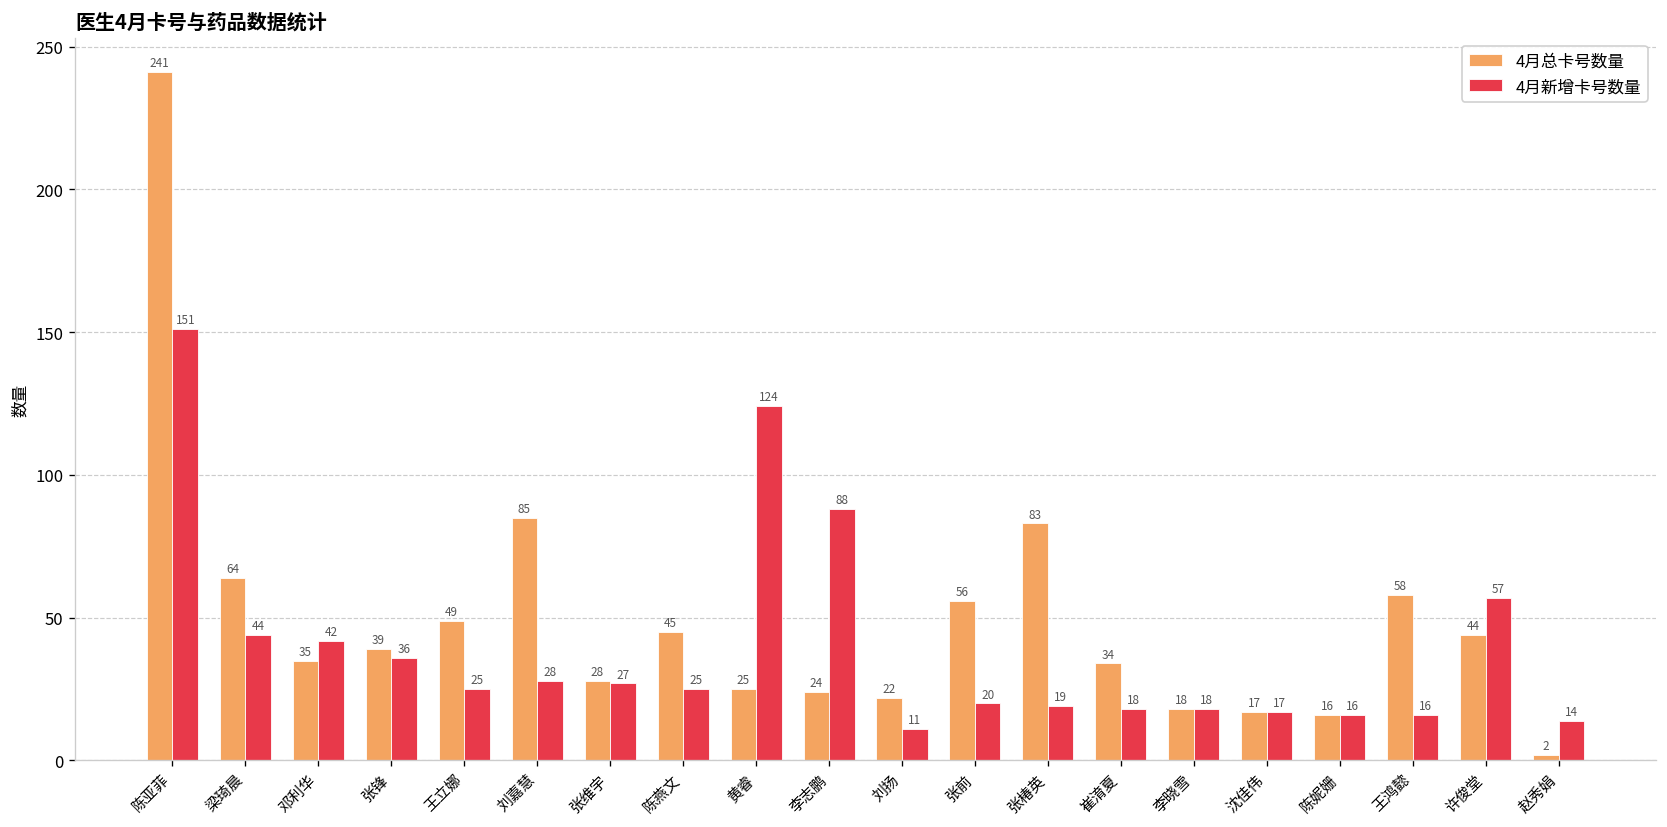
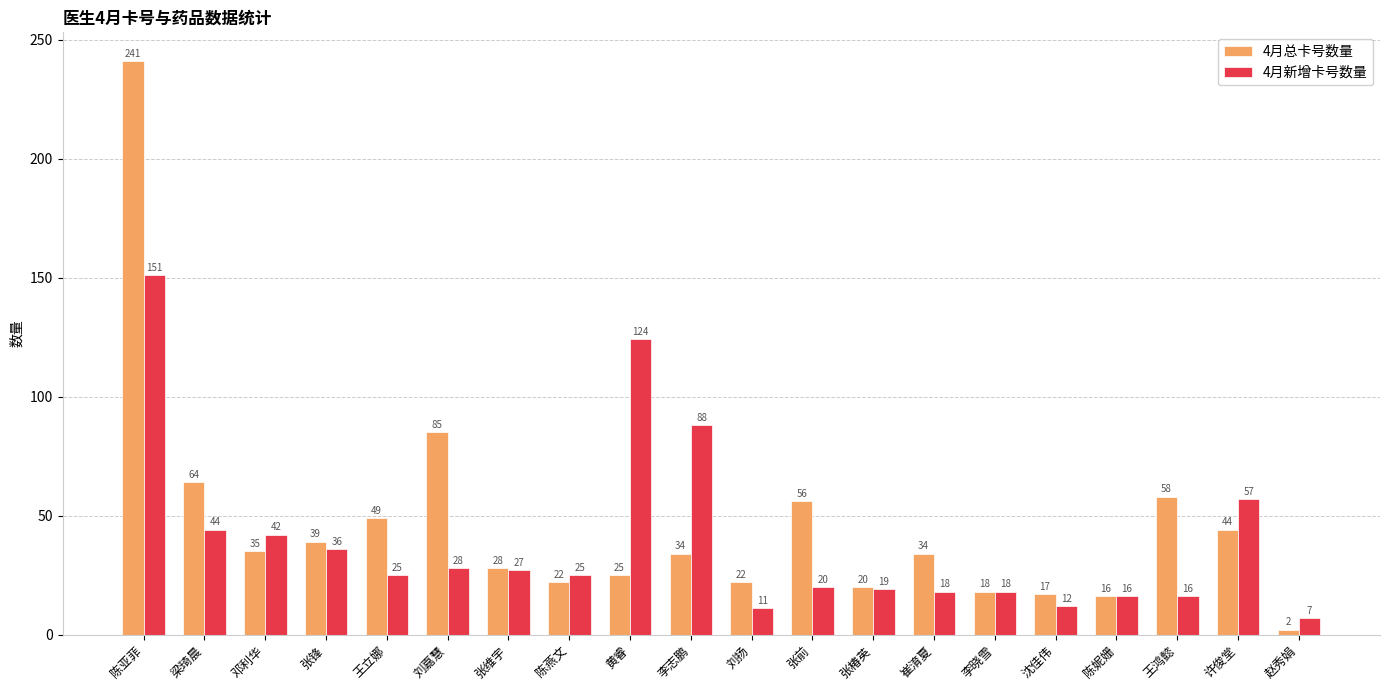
  {
    "4月总卡号数量": {
      "陈亚菲": 241,
      "梁琦晨": 64,
      "邓利华": 35,
      "张锋": 39,
      "王立娜": 49,
      "刘嘉慧": 85,
      "张维宇": 28,
-     "陈燕文": 45,
+     "陈燕文": 22,
      "黄睿": 25,
-     "李志鹏": 24,
+     "李志鹏": 34,
      "刘扬": 22,
      "张前": 56,
-     "张椿英": 83,
+     "张椿英": 20,
      "崔淯夏": 34,
      "李晓雪": 18,
      "沈佳伟": 17,
      "陈妮姗": 16,
      "王鸿懿": 58,
      "许俊堂": 44,
      "赵秀娟": 2
    },
    "4月新增卡号数量": {
      "陈亚菲": 151,
      "梁琦晨": 44,
      "邓利华": 42,
      "张锋": 36,
      "王立娜": 25,
      "刘嘉慧": 28,
      "张维宇": 27,
      "陈燕文": 25,
      "黄睿": 124,
      "李志鹏": 88,
      "刘扬": 11,
      "张前": 20,
      "张椿英": 19,
      "崔淯夏": 18,
      "李晓雪": 18,
-     "沈佳伟": 17,
+     "沈佳伟": 12,
      "陈妮姗": 16,
      "王鸿懿": 16,
      "许俊堂": 57,
-     "赵秀娟": 14
+     "赵秀娟": 7
    }
  }
